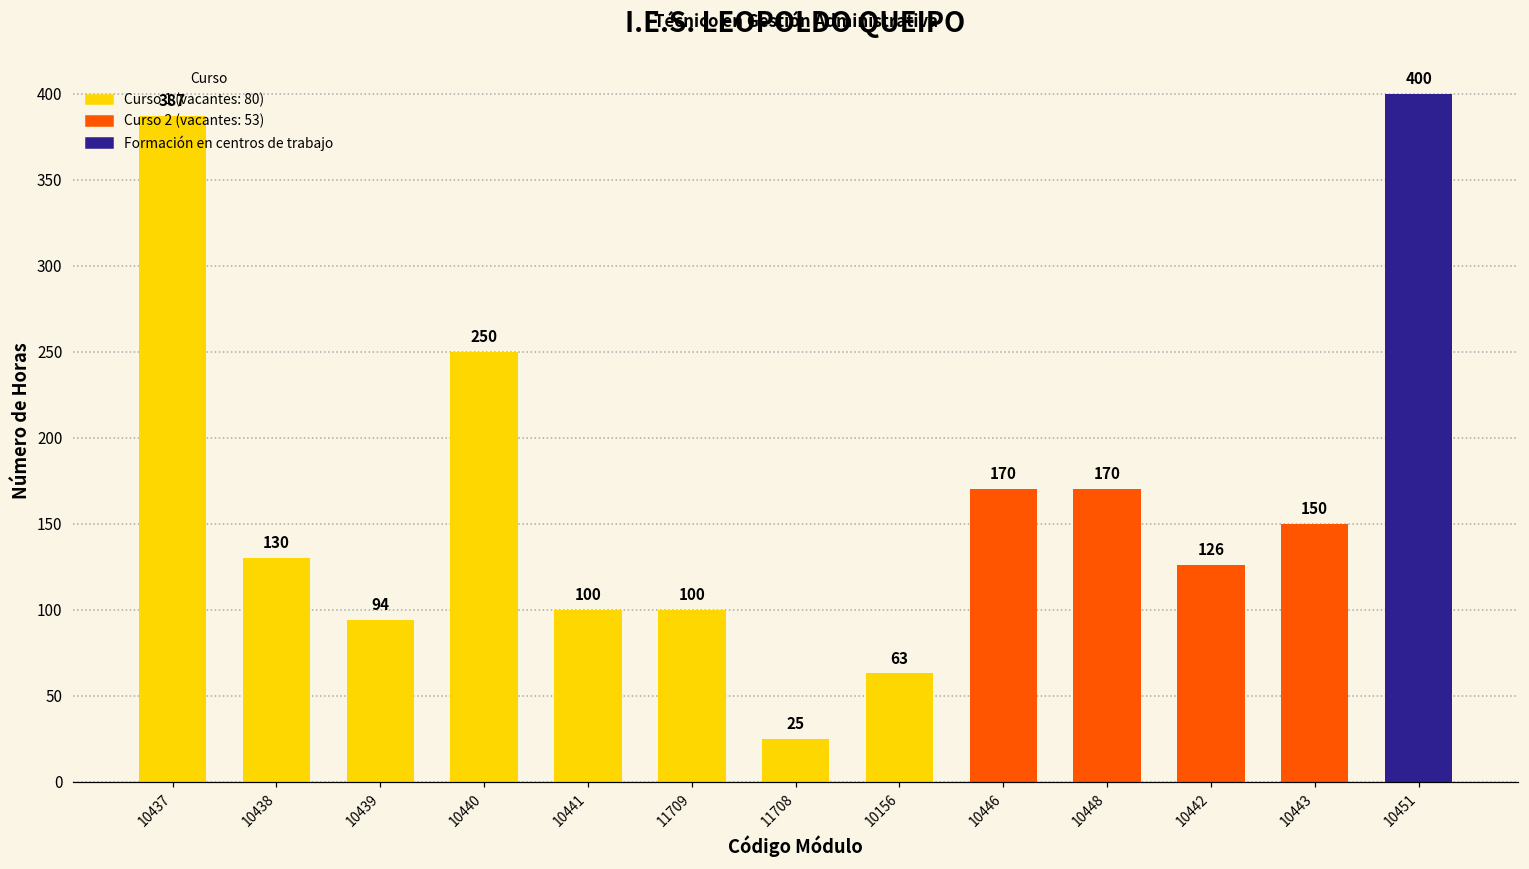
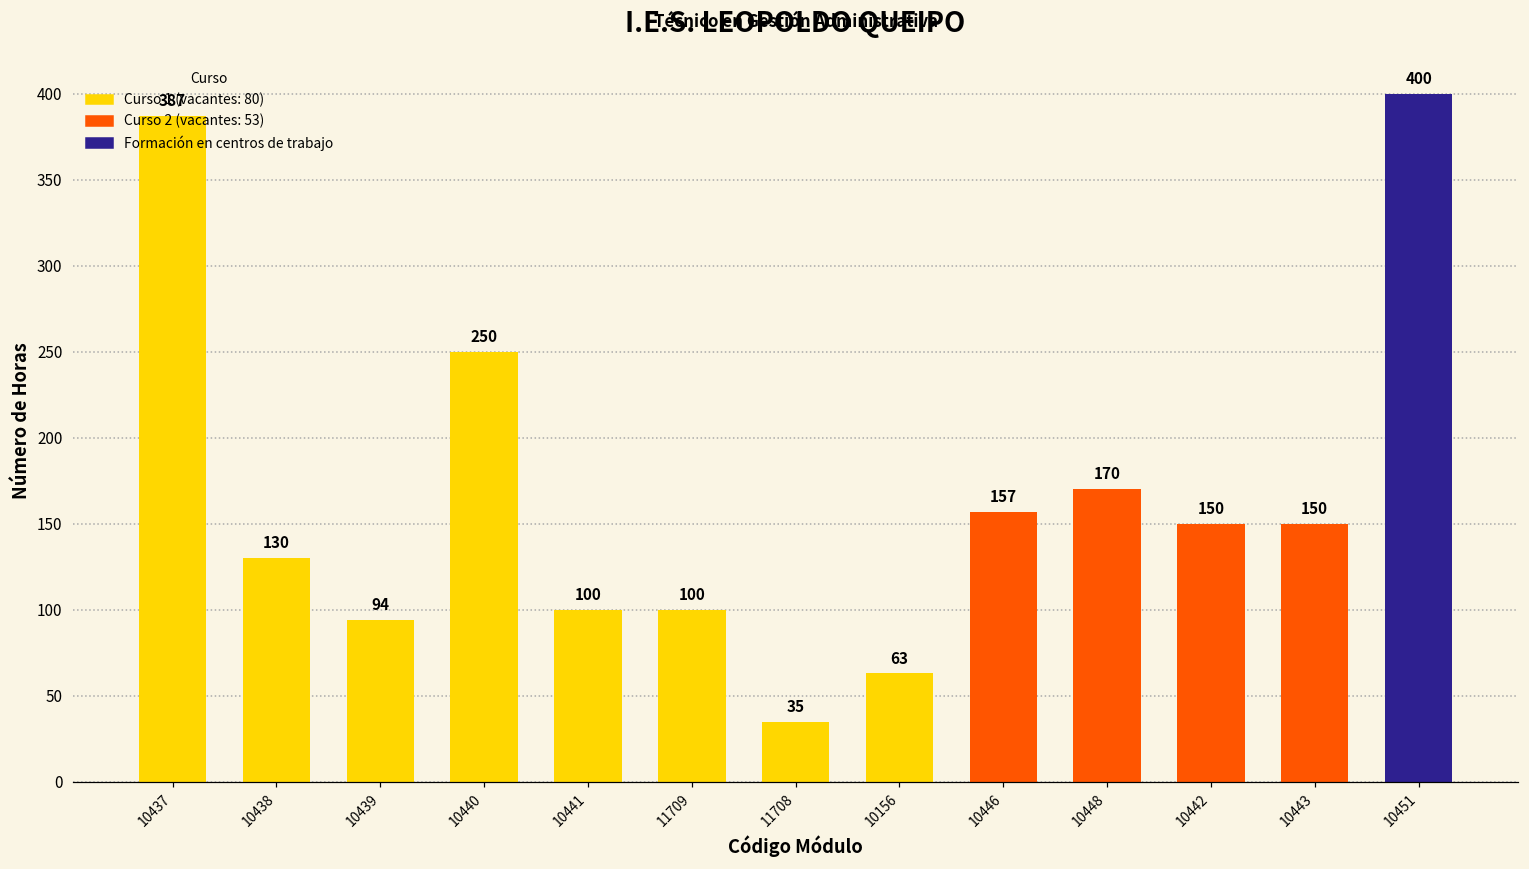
  {
    "10437": 387,
    "10438": 130,
    "10439": 94,
    "10440": 250,
    "10441": 100,
    "11709": 100,
-   "11708": 25,
+   "11708": 35,
    "10156": 63,
-   "10446": 170,
+   "10446": 157,
    "10448": 170,
-   "10442": 126,
+   "10442": 150,
    "10443": 150,
    "10451": 400
  }
